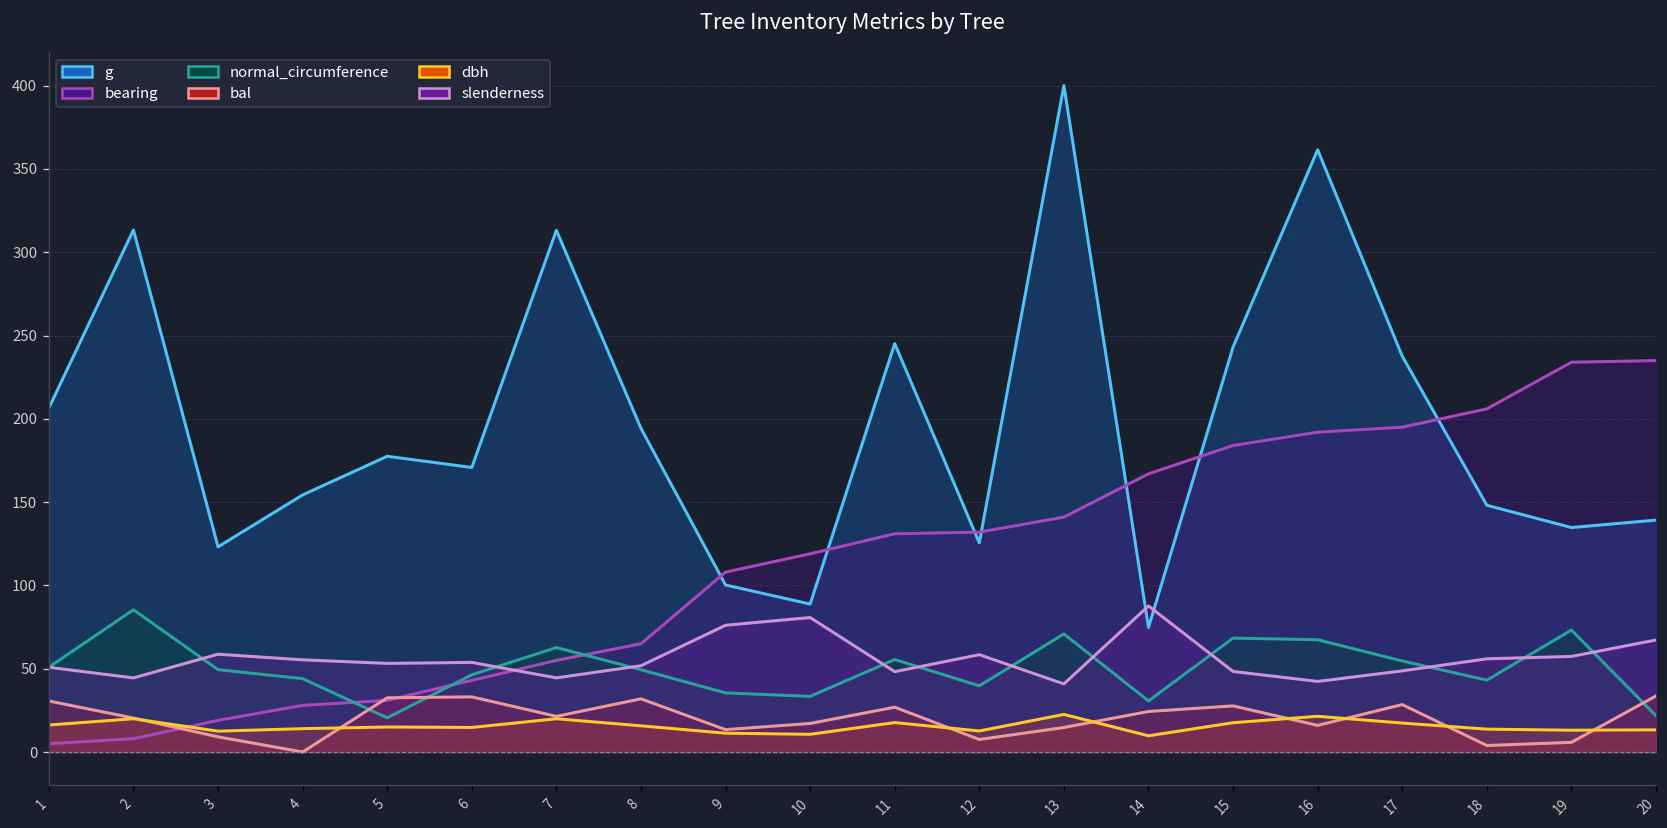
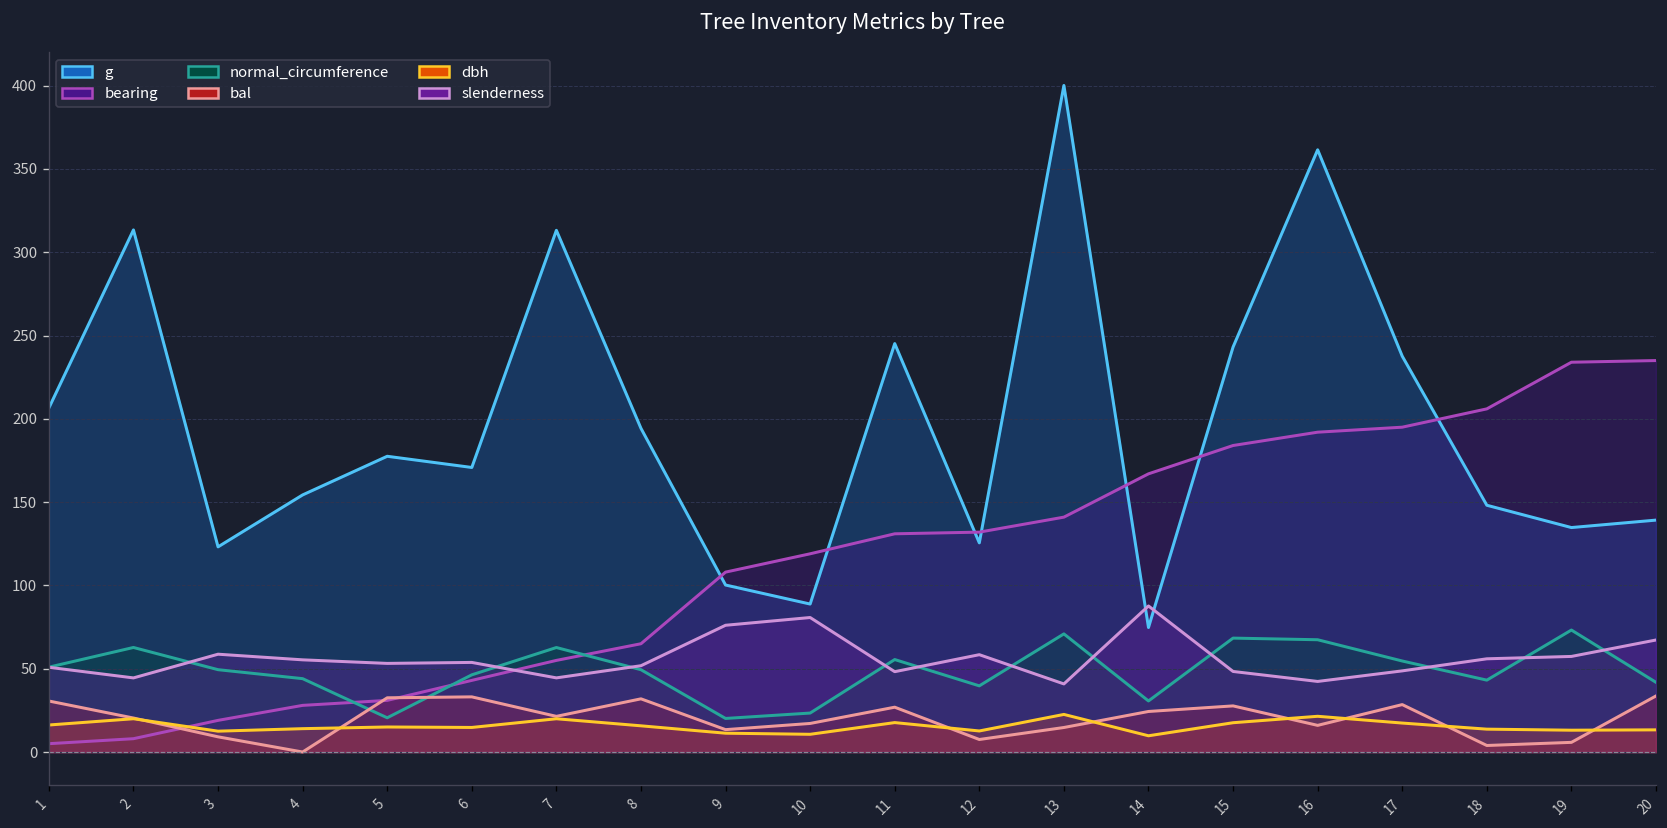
  {
    "normal_circumference": {
-     "2": 85,
+     "2": 63,
      "3": 49,
      "4": 44,
      "5": 21,
      "6": 46,
      "7": 63,
      "8": 49,
-     "9": 35,
-     "10": 33,
+     "9": 20,
+     "10": 23,
      "11": 56,
      "12": 40,
      "13": 71,
      "14": 31,
      "15": 68,
      "16": 67,
      "17": 55,
      "18": 43,
      "19": 73,
-     "20": 22
+     "20": 42
    }
  }
